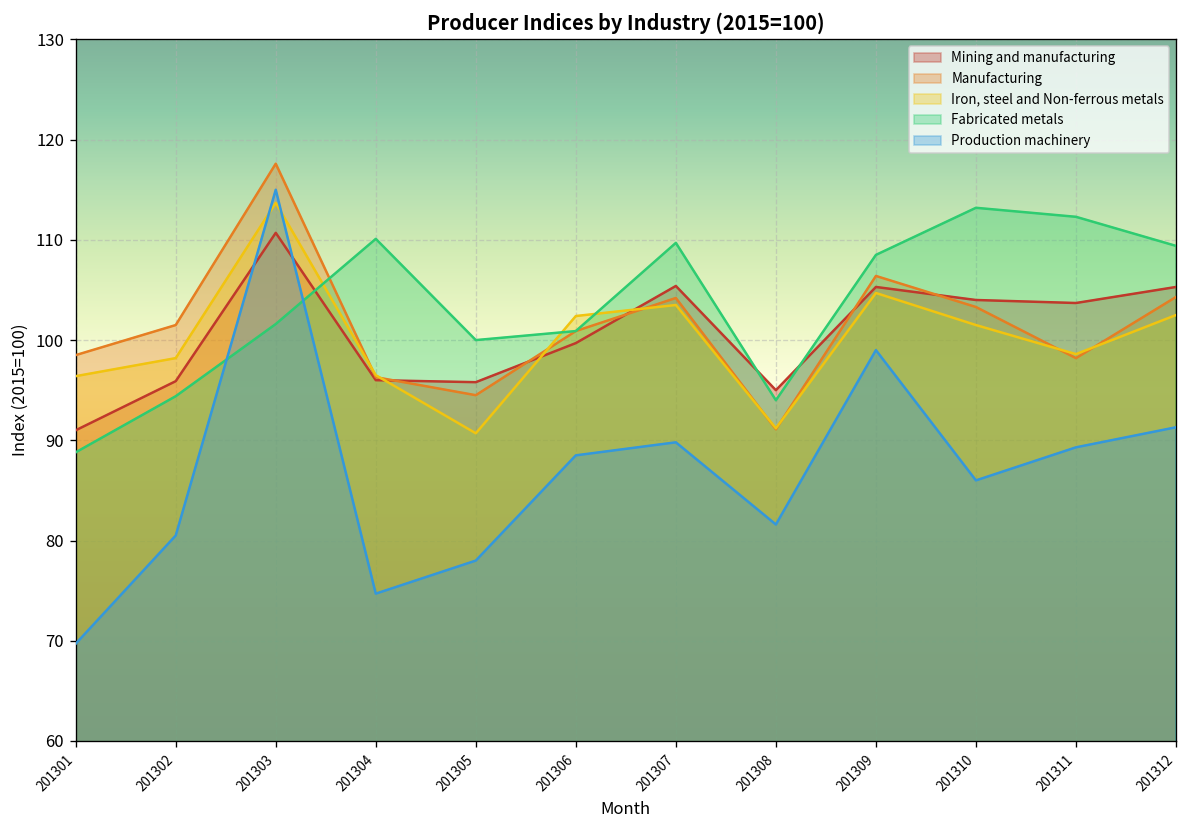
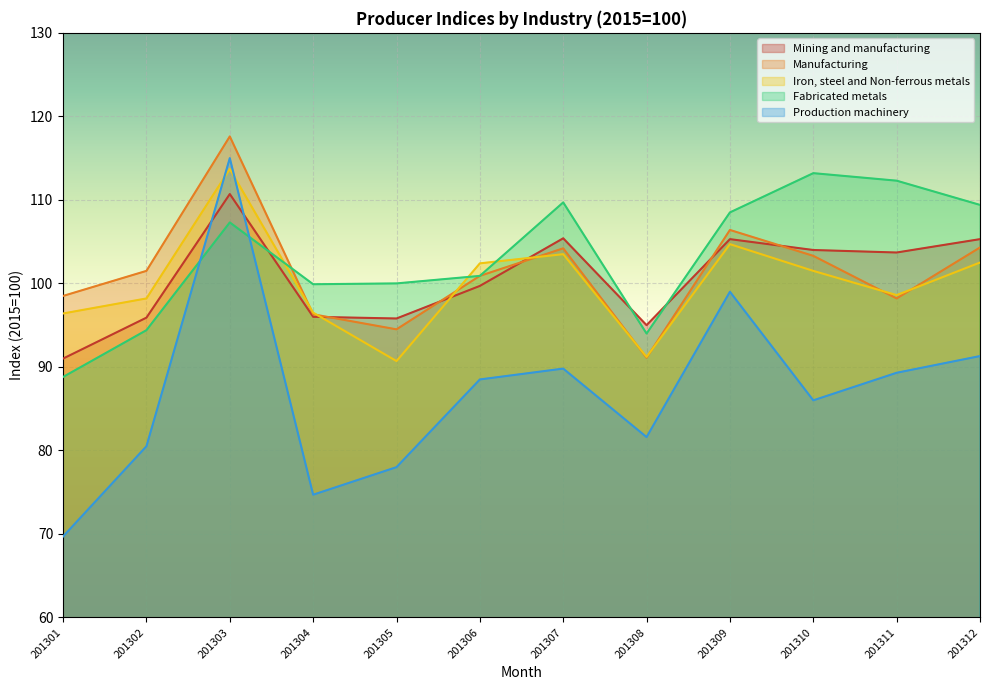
  {
    "Fabricated metals": {
      "201301": 89,
      "201302": 94,
-     "201303": 102,
-     "201304": 110,
+     "201303": 107,
+     "201304": 100,
      "201305": 100,
      "201307": 110,
      "201308": 94,
      "201309": 109,
      "201310": 113,
      "201311": 112,
      "201312": 109
    },
    "Production machinery": {
      "201301": 70,
      "201302": 81,
      "201303": 115,
      "201304": 75,
      "201305": 78,
      "201306": 89,
      "201307": 90,
      "201308": 82,
      "201309": 99,
      "201310": 86,
      "201311": 89,
      "201312": 91
    }
  }
